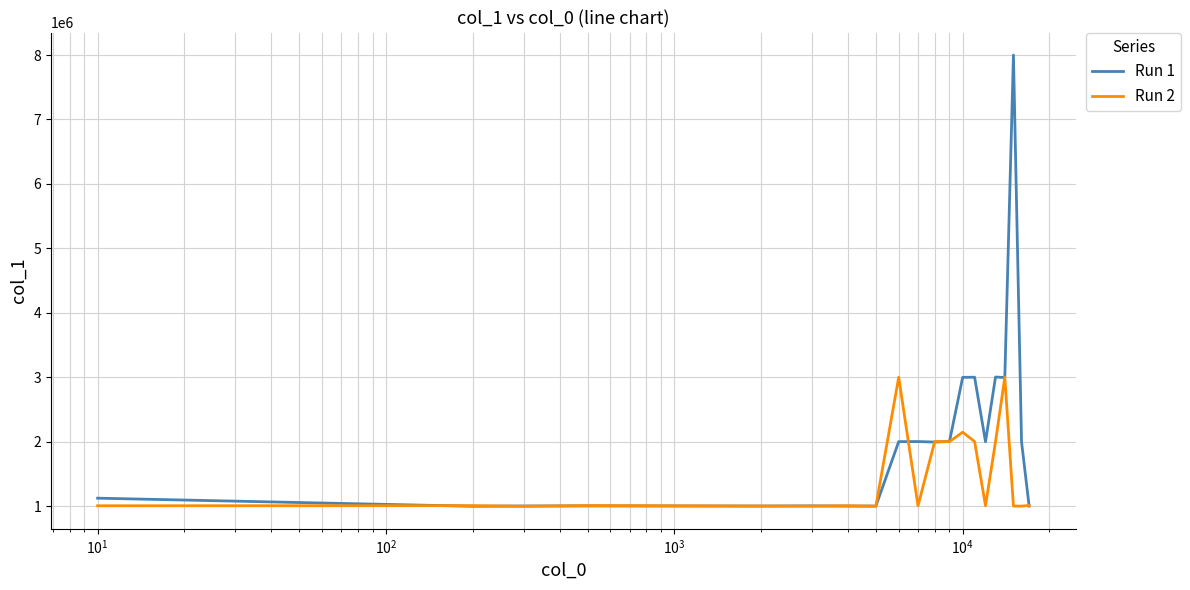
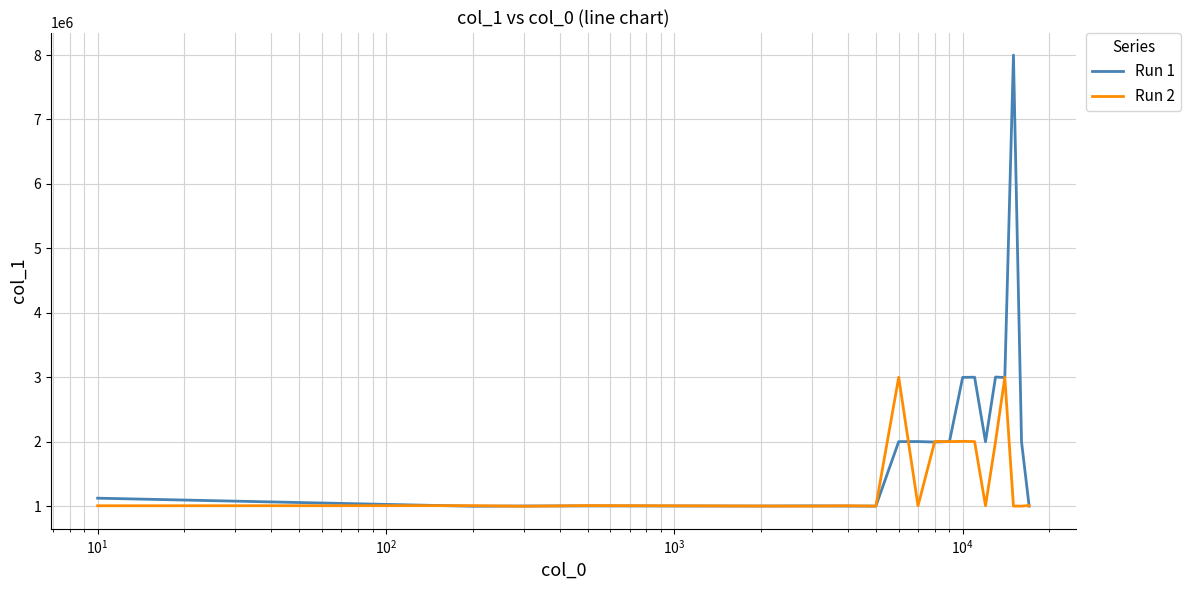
  {
    "Run 1": {
      "10^1": 1100000,
      "10^4": 3000000
    },
    "Run 2": {
      "10^1": 1000000,
-     "10^4": 2100000
+     "10^4": 2000000
    }
  }
